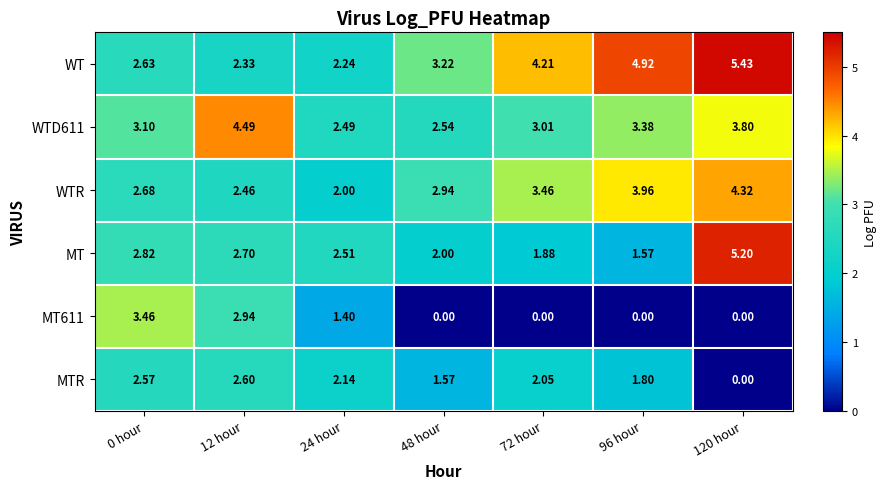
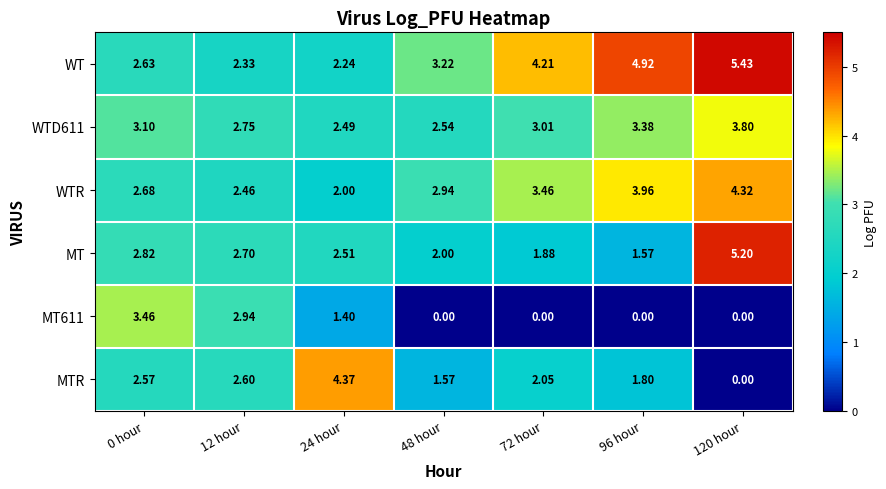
  {
    "WT": {
      "0 hour": 2.63,
      "12 hour": 2.33,
      "24 hour": 2.24,
      "48 hour": 3.22,
      "72 hour": 4.21,
      "96 hour": 4.92,
      "120 hour": 5.43
    },
    "WTD611": {
      "0 hour": 3.10,
-     "12 hour": 4.49,
+     "12 hour": 2.75,
      "24 hour": 2.49,
      "48 hour": 2.54,
      "72 hour": 3.01,
      "96 hour": 3.38,
      "120 hour": 3.80
    },
    "WTR": {
      "0 hour": 2.68,
      "12 hour": 2.46,
      "24 hour": 2.00,
      "48 hour": 2.94,
      "72 hour": 3.46,
      "96 hour": 3.96,
      "120 hour": 4.32
    },
    "MT": {
      "0 hour": 2.82,
      "12 hour": 2.70,
      "24 hour": 2.51,
      "48 hour": 2.00,
      "72 hour": 1.88,
      "96 hour": 1.57,
      "120 hour": 5.20
    },
    "MT611": {
      "0 hour": 3.46,
      "12 hour": 2.94,
      "24 hour": 1.40,
      "48 hour": 0.00,
      "72 hour": 0.00,
      "96 hour": 0.00,
      "120 hour": 0.00
    },
    "MTR": {
      "0 hour": 2.57,
      "12 hour": 2.60,
-     "24 hour": 2.14,
+     "24 hour": 4.37,
      "48 hour": 1.57,
      "72 hour": 2.05,
      "96 hour": 1.80,
      "120 hour": 0.00
    }
  }
